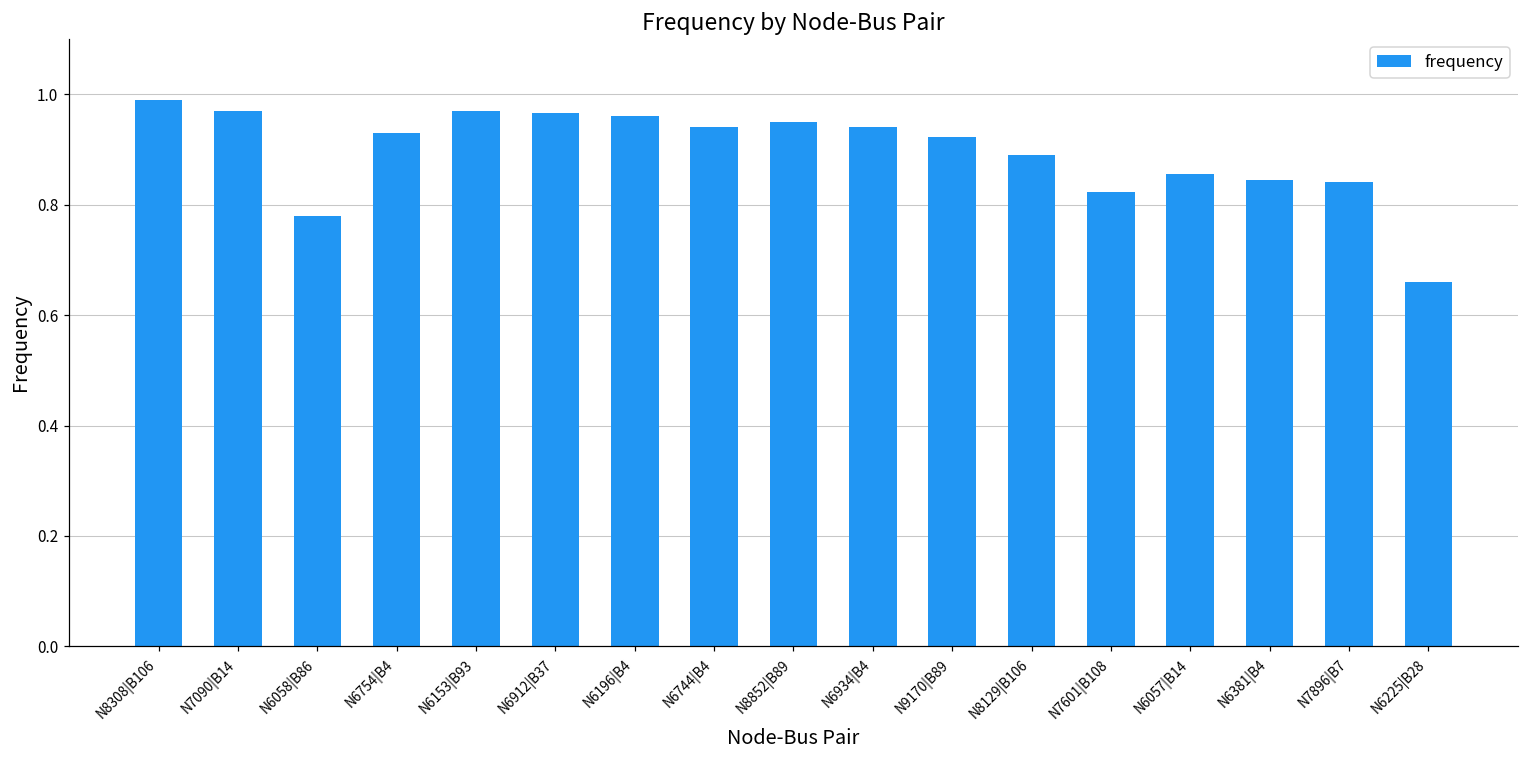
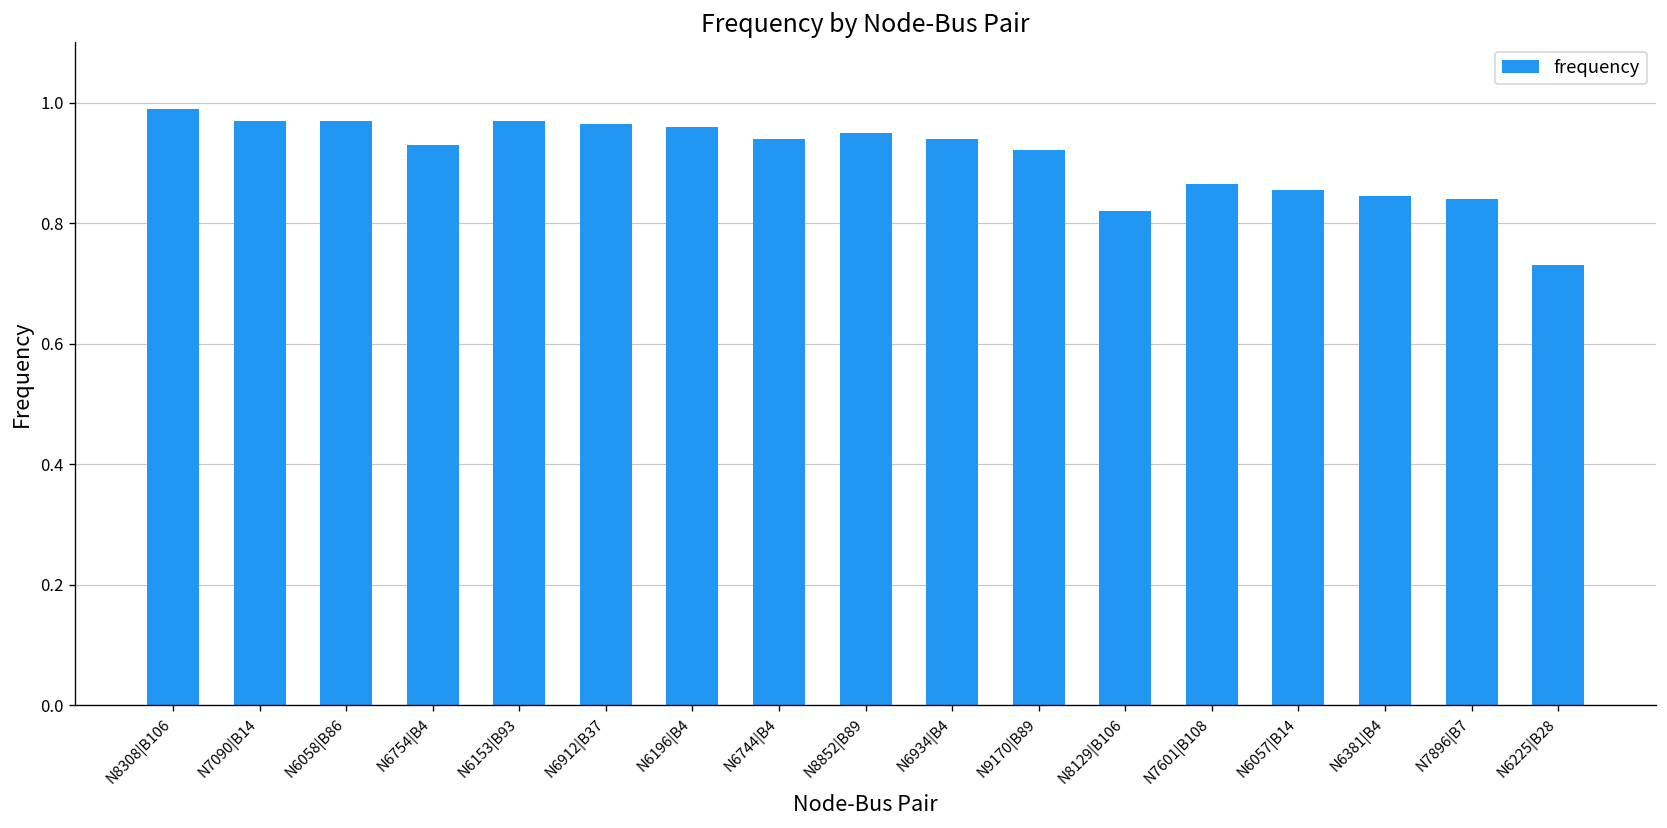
  {
    "N8308|B106": 0.99,
    "N7090|B14": 0.97,
-   "N6058|B86": 0.78,
+   "N6058|B86": 0.97,
    "N6754|B4": 0.93,
    "N6153|B93": 0.97,
    "N6912|B37": 0.97,
    "N6196|B4": 0.96,
    "N6744|B4": 0.94,
    "N8852|B89": 0.95,
    "N6934|B4": 0.94,
    "N9170|B89": 0.92,
-   "N8129|B106": 0.89,
-   "N7601|B108": 0.82,
+   "N8129|B106": 0.82,
+   "N7601|B108": 0.87,
    "N6057|B14": 0.86,
    "N6381|B4": 0.85,
    "N7896|B7": 0.84,
-   "N6225|B28": 0.66
+   "N6225|B28": 0.73
  }
